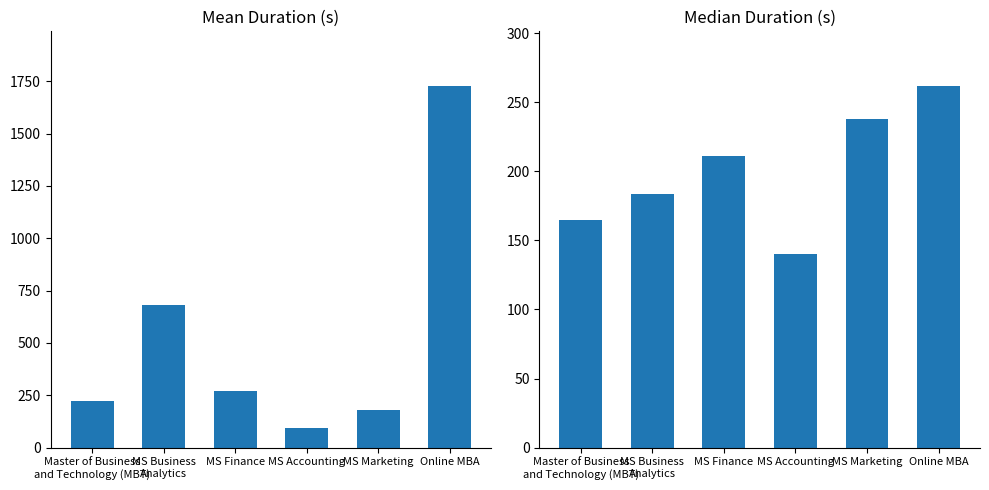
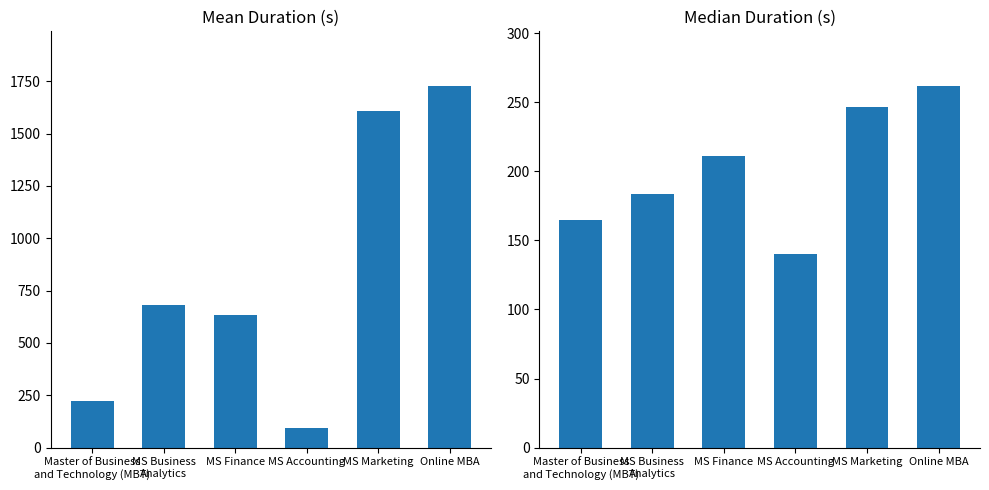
  {
    "Mean Duration (s)": {
-     "MS Finance": 270,
+     "MS Finance": 630,
      "MS Accounting": 90,
-     "MS Marketing": 180,
+     "MS Marketing": 1610,
      "Online MBA": 1730
    },
    "Median Duration (s)": {
      "MS Finance": 211,
      "MS Accounting": 140,
-     "MS Marketing": 238,
+     "MS Marketing": 247,
      "Online MBA": 262
    }
  }
